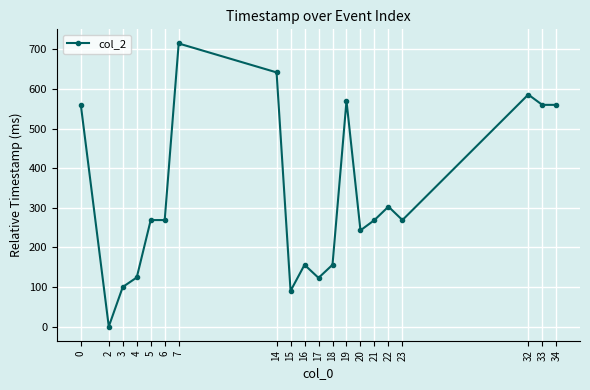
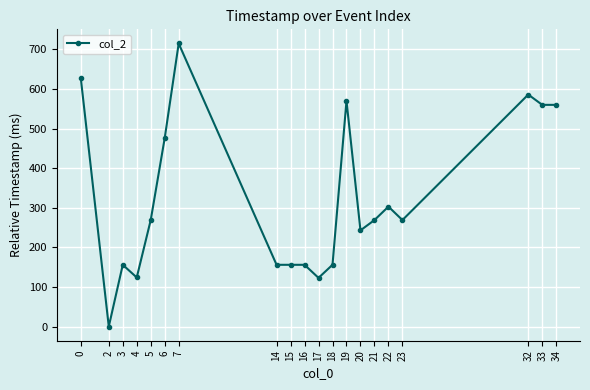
  {
-   "0": 560,
+   "0": 630,
    "2": 0,
-   "3": 100,
+   "3": 160,
    "4": 120,
    "5": 270,
-   "6": 270,
+   "6": 480,
    "7": 720,
-   "14": 640,
-   "15": 90,
+   "14": 160,
+   "15": 160,
    "16": 160,
    "17": 120,
    "18": 160,
    "19": 570,
    "20": 240,
    "21": 270,
    "22": 300,
    "23": 270,
    "32": 590,
    "33": 560,
    "34": 560
  }
